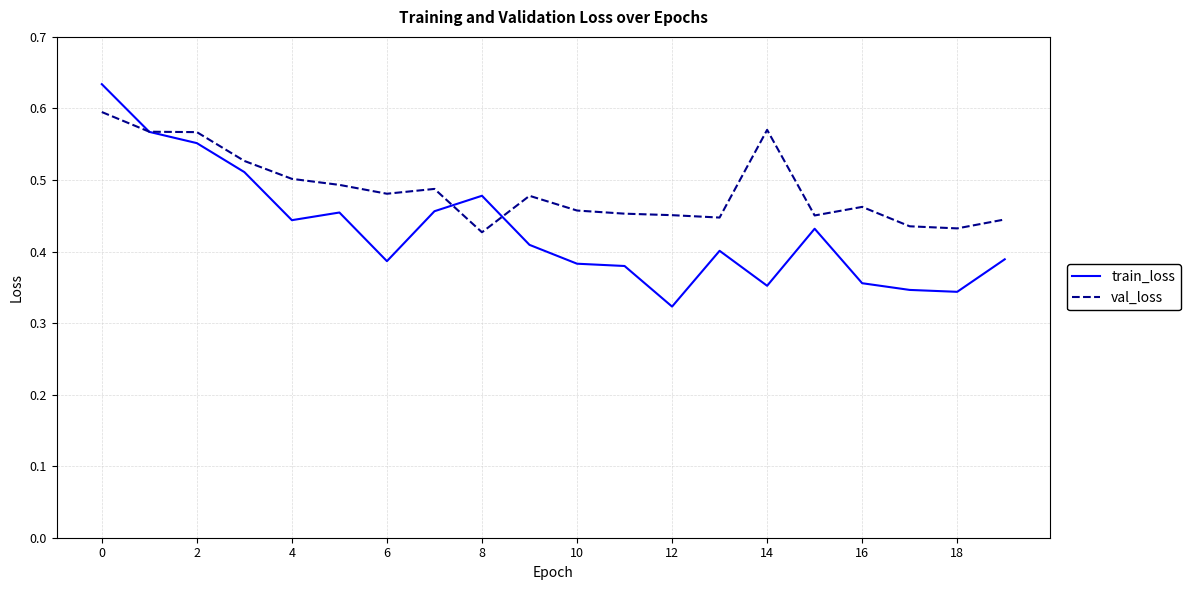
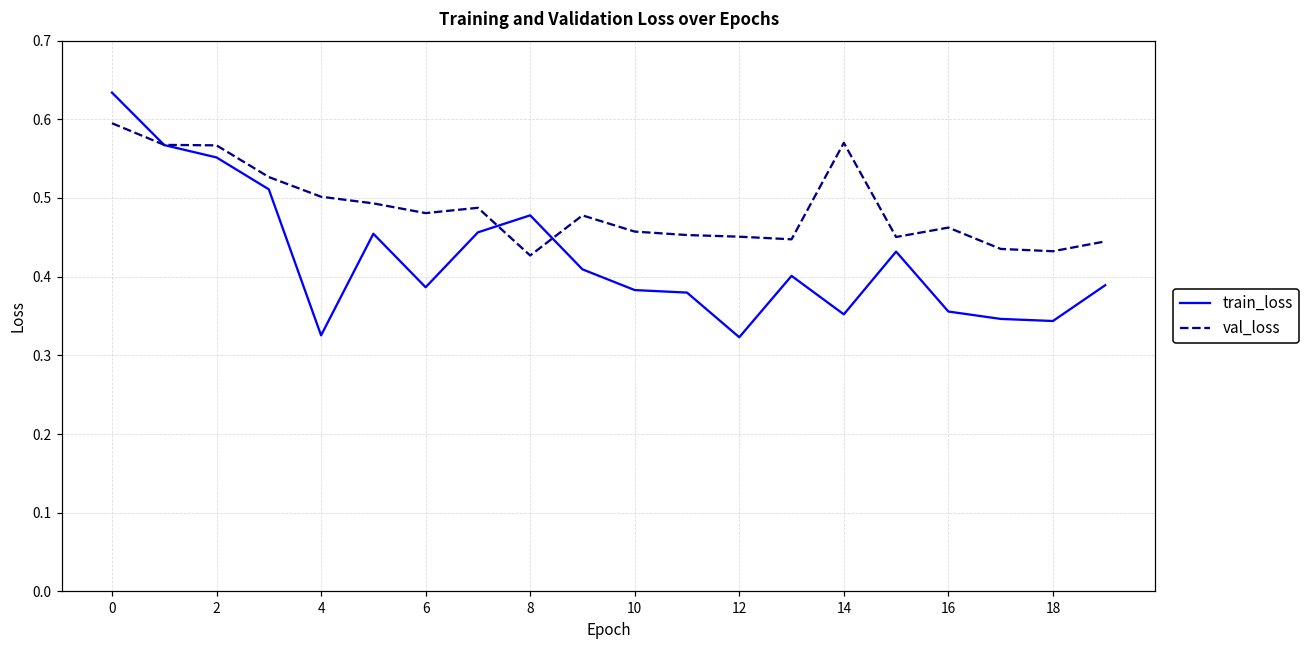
  {
    "train_loss": {
      "0": 0.63,
      "2": 0.55,
-     "4": 0.44,
+     "4": 0.33,
      "6": 0.39,
      "8": 0.48,
      "10": 0.38,
      "12": 0.32,
      "14": 0.35,
      "16": 0.36,
      "18": 0.34
    },
    "val_loss": {
      "0": 0.59,
      "2": 0.57,
      "4": 0.50,
      "6": 0.48,
      "8": 0.43,
      "10": 0.46,
      "12": 0.45,
      "14": 0.57,
      "16": 0.46,
      "18": 0.43
    }
  }
